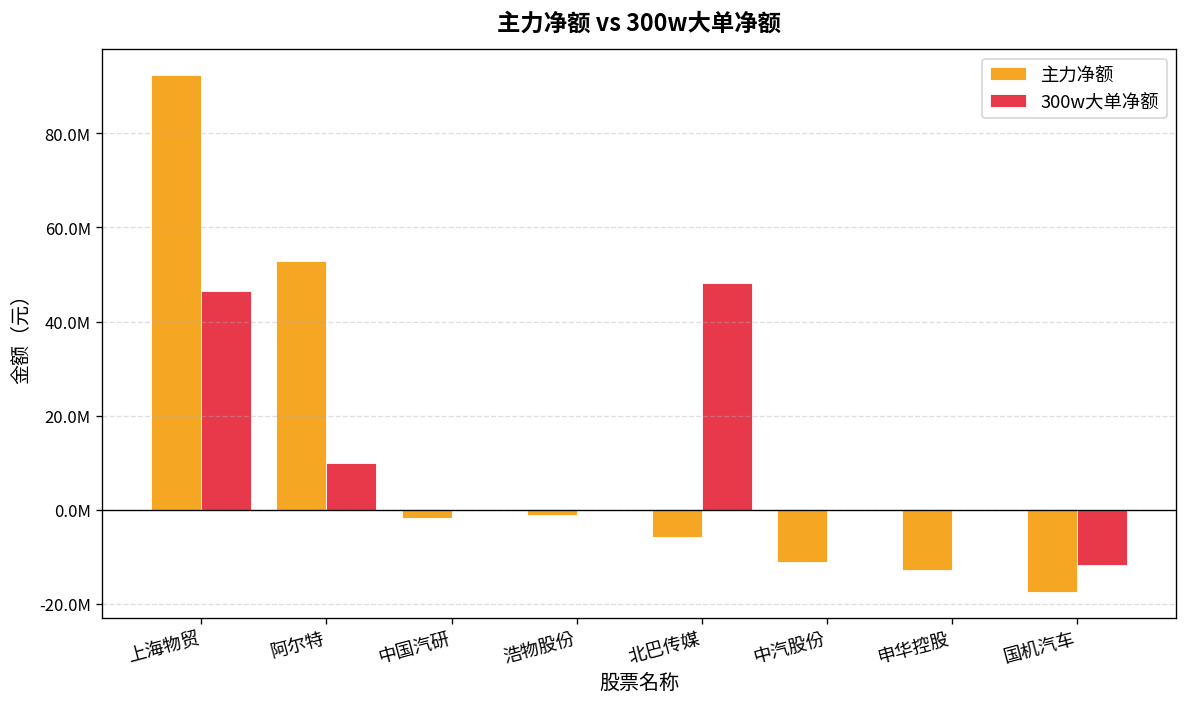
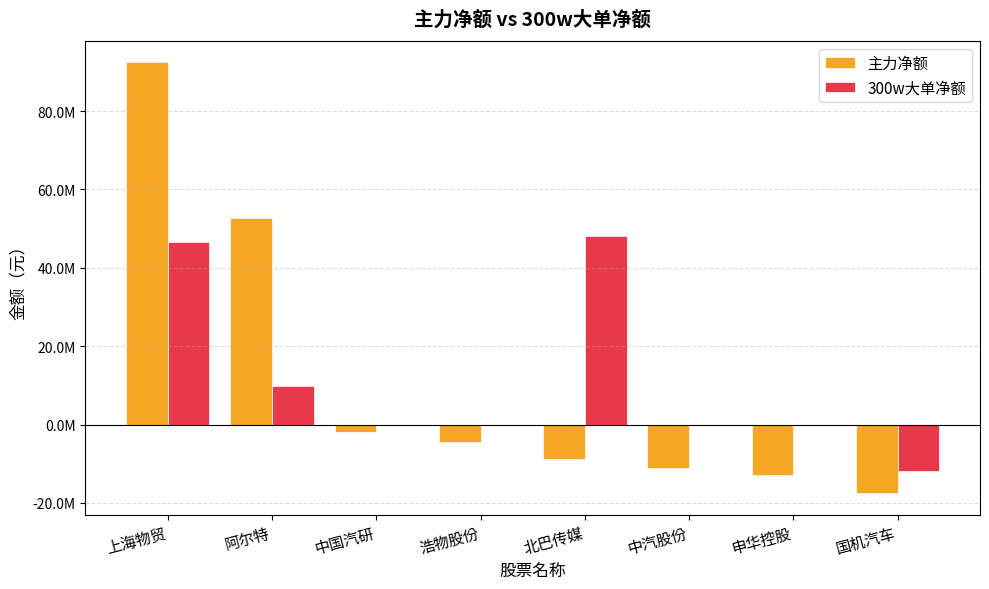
  {
    "主力净额": {
      "上海物贸": 92000000,
      "阿尔特": 53000000,
      "中国汽研": -2000000,
-     "浩物股份": -1000000,
-     "北巴传媒": -6000000,
+     "浩物股份": -4000000,
+     "北巴传媒": -9000000,
      "中汽股份": -11000000,
      "申华控股": -13000000,
      "国机汽车": -17000000
    },
    "300w大单净额": {
      "上海物贸": 47000000,
      "阿尔特": 10000000,
      "中国汽研": 0,
      "浩物股份": 0,
      "北巴传媒": 48000000,
      "中汽股份": 0,
      "申华控股": 0,
      "国机汽车": -12000000
    }
  }
